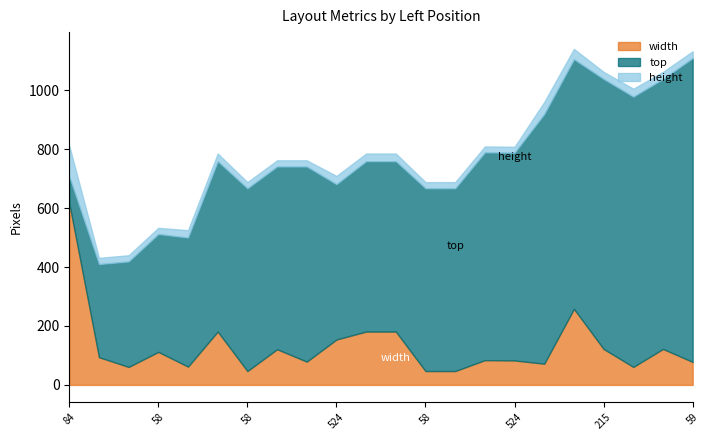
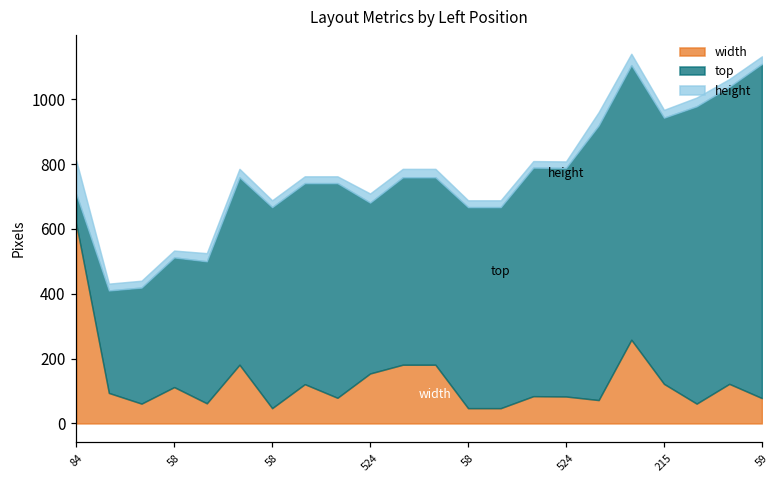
  {
    "width": {
      "84": 620,
      "215": 120,
      "59": 80
    },
    "top": {
      "84": 90,
-     "215": 920,
+     "215": 820,
      "59": 1030
    },
    "height": {
      "84": 100,
      "215": 20,
      "59": 20
    }
  }
